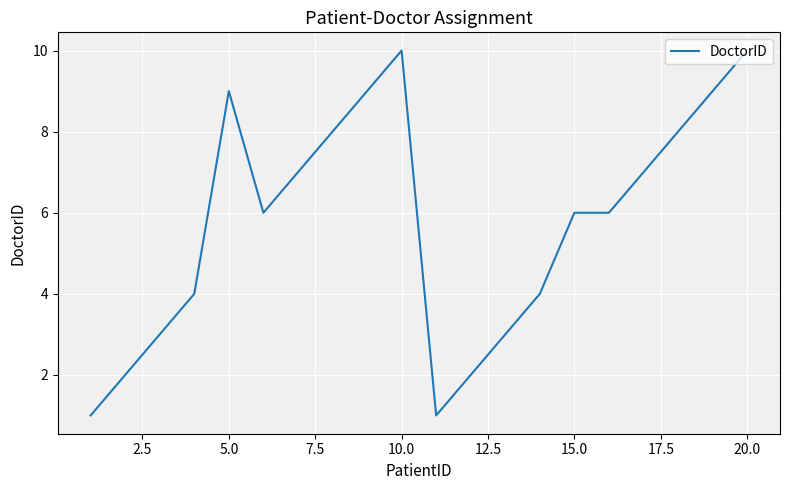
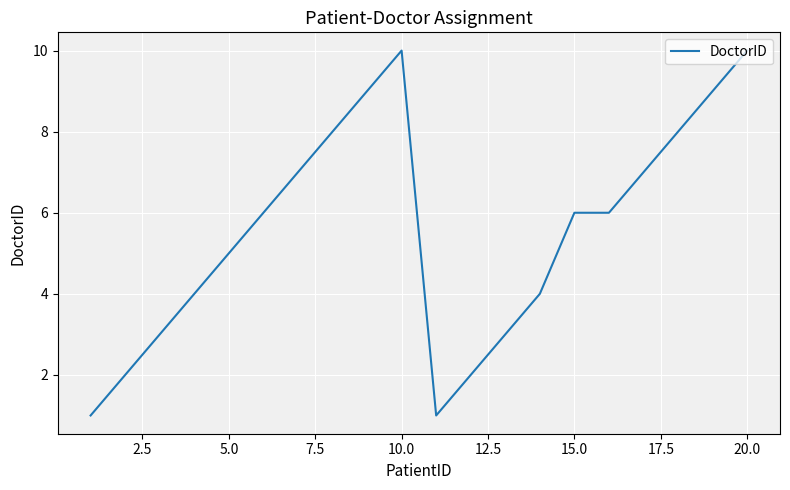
  {
-   "5.0": 9,
+   "5.0": 5,
    "10.0": 10,
    "15.0": 6
  }
